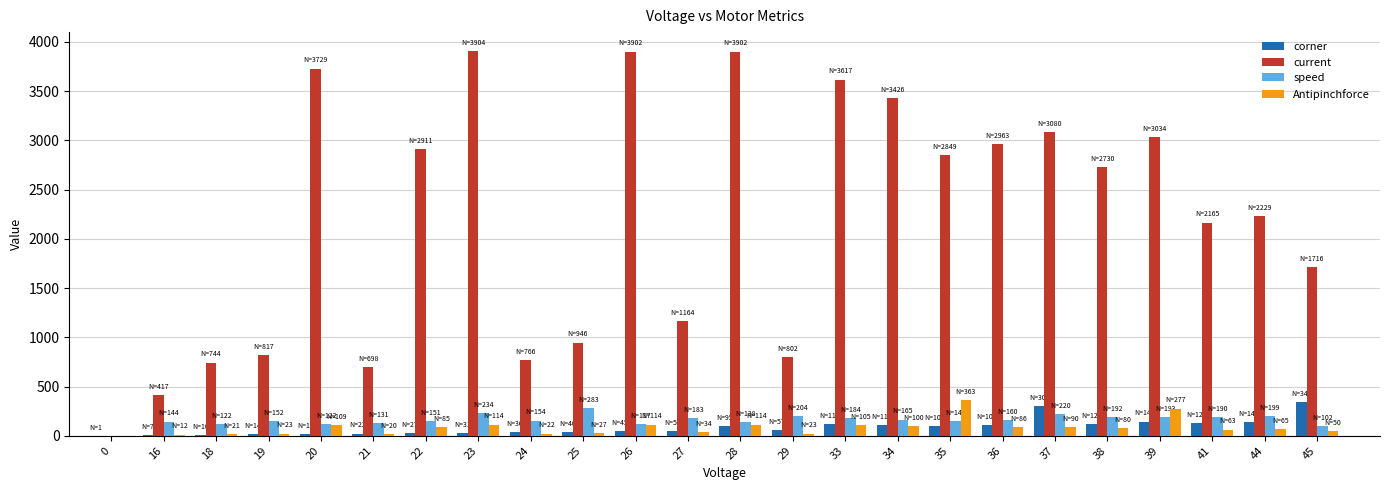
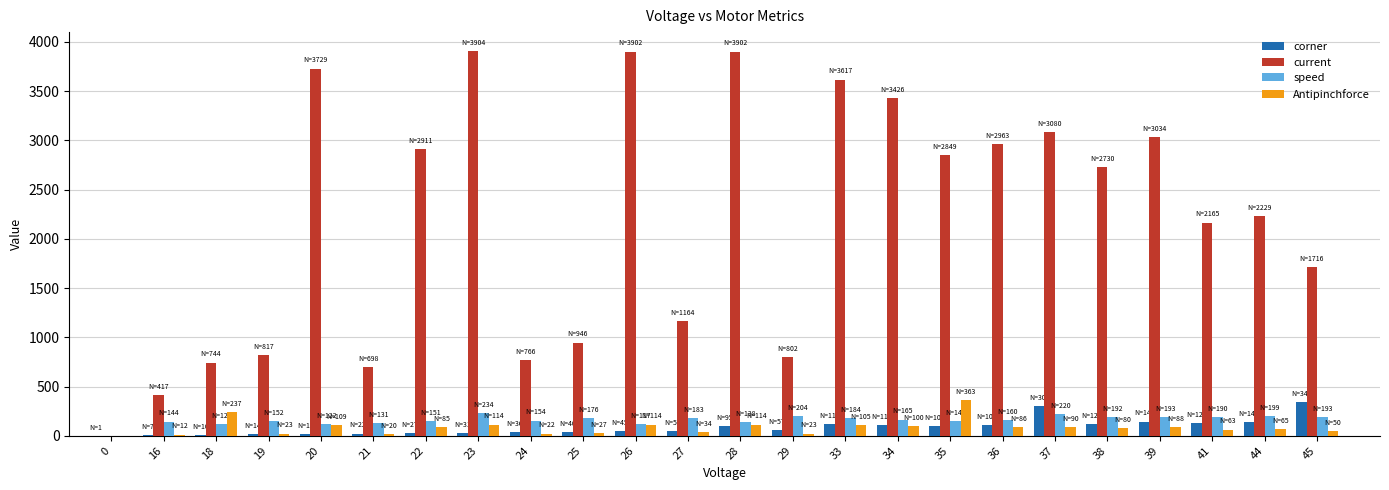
  {
    "corner": {
      "0": 1,
      "16": 7,
      "18": 10,
      "19": 14,
      "20": 18,
      "21": 22,
      "22": 27,
      "23": 31,
      "24": 36,
      "25": 40,
      "26": 45,
      "27": 51,
      "28": 95,
      "29": 57,
      "33": 118,
      "34": 112,
      "35": 103,
      "36": 107,
      "37": 306,
      "38": 123,
      "39": 145,
      "41": 128,
      "44": 140,
      "45": 340
    },
    "current": {
      "16": 417,
      "18": 744,
      "19": 817,
      "20": 3729,
      "21": 698,
      "22": 2911,
      "23": 3904,
      "24": 766,
      "25": 946,
      "26": 3902,
      "27": 1164,
      "28": 3902,
      "29": 802,
      "33": 3617,
      "34": 3426,
      "35": 2849,
      "36": 2963,
      "37": 3080,
      "38": 2730,
      "39": 3034,
      "41": 2165,
      "44": 2229,
      "45": 1716
    },
    "speed": {
      "16": 144,
      "18": 122,
      "19": 152,
      "21": 131,
      "22": 151,
      "23": 234,
      "24": 154,
-     "25": 283,
+     "25": 176,
      "27": 183,
      "29": 204,
      "33": 184,
      "34": 165,
      "35": 148,
      "36": 160,
      "37": 220,
      "38": 192,
      "39": 193,
      "41": 190,
      "44": 199,
-     "45": 102
+     "45": 193
    },
    "Antipinchforce": {
      "16": 12,
-     "18": 21,
+     "18": 237,
      "19": 23,
      "21": 20,
      "22": 85,
      "23": 114,
      "24": 22,
      "25": 27,
      "27": 34,
      "29": 23,
      "33": 105,
      "34": 100,
      "35": 363,
      "36": 86,
      "37": 90,
      "38": 80,
-     "39": 277,
+     "39": 88,
      "41": 63,
      "44": 65
    }
  }
